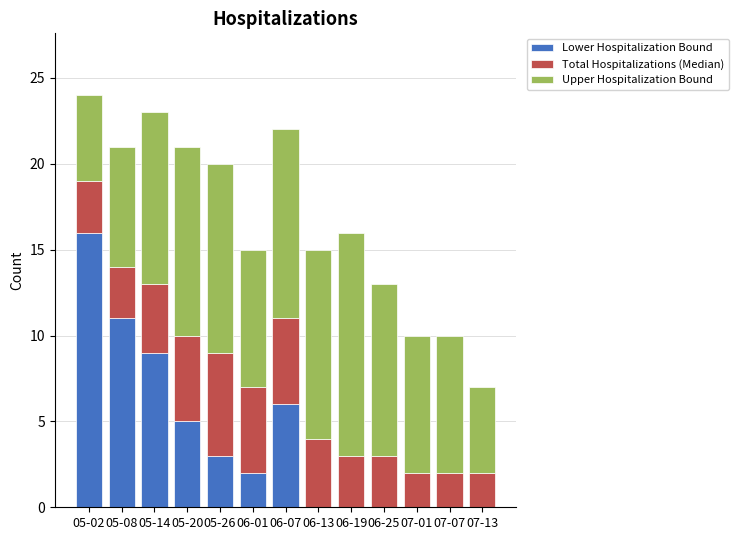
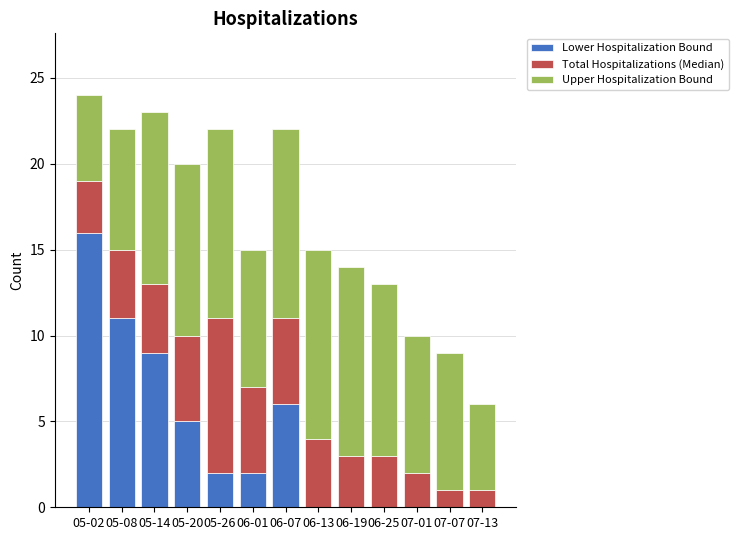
  {
    "Lower Hospitalization Bound": {
      "05-02": 16,
      "05-08": 11,
      "05-14": 9,
      "05-20": 5,
-     "05-26": 3,
+     "05-26": 2,
      "06-01": 2,
      "06-07": 6,
      "06-13": 0,
      "06-19": 0,
      "06-25": 0,
      "07-01": 0,
      "07-07": 0,
      "07-13": 0
    },
    "Total Hospitalizations (Median)": {
      "05-02": 3,
-     "05-08": 3,
+     "05-08": 4,
      "05-14": 4,
      "05-20": 5,
-     "05-26": 6,
+     "05-26": 9,
      "06-01": 5,
      "06-07": 5,
      "06-13": 4,
      "06-19": 3,
      "06-25": 3,
      "07-01": 2,
-     "07-07": 2,
-     "07-13": 2
+     "07-07": 1,
+     "07-13": 1
    },
    "Upper Hospitalization Bound": {
      "05-02": 5,
      "05-08": 7,
      "05-14": 10,
-     "05-20": 11,
+     "05-20": 10,
      "05-26": 11,
      "06-01": 8,
      "06-07": 11,
      "06-13": 11,
-     "06-19": 13,
+     "06-19": 11,
      "06-25": 10,
      "07-01": 8,
      "07-07": 8,
      "07-13": 5
    }
  }
